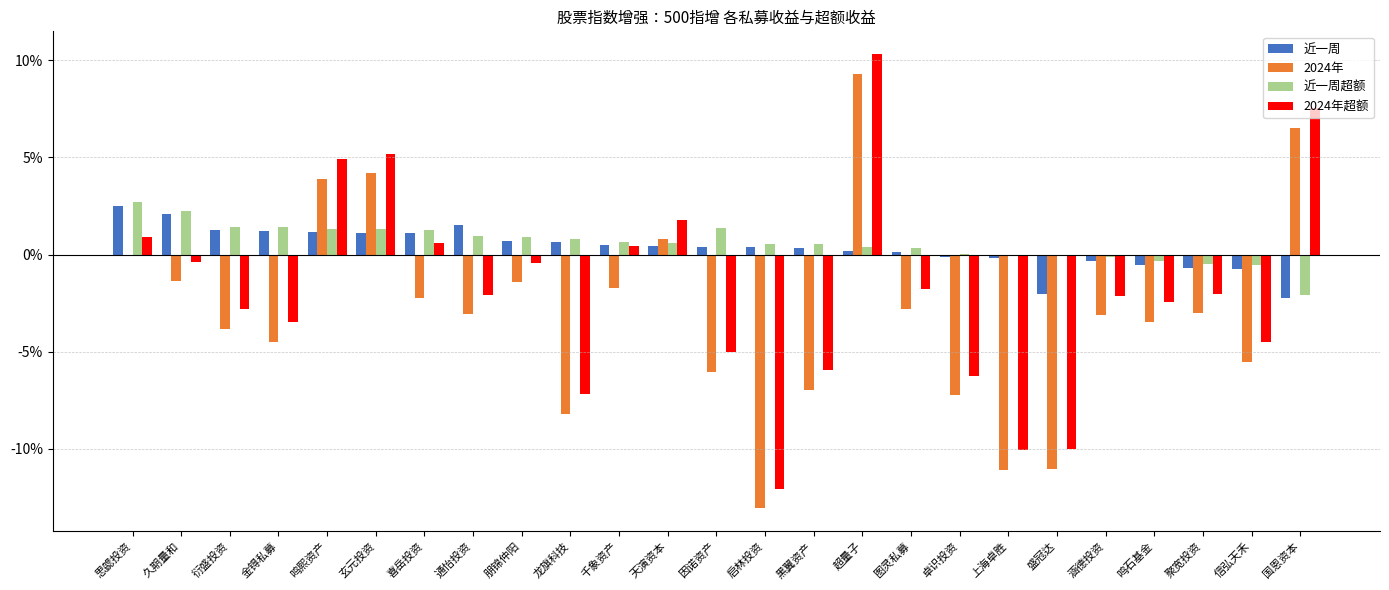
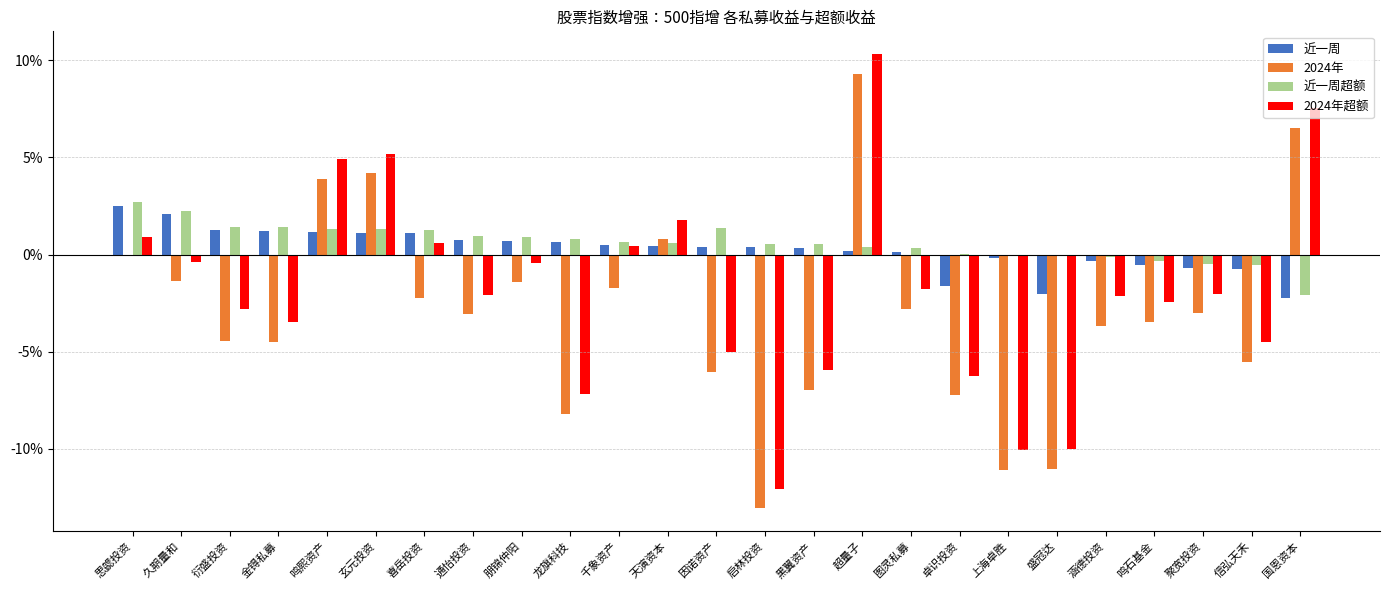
  {
    "近一周": {
      "思勰投资": "2.5%",
      "久期量和": "2.1%",
      "衍盛投资": "1.2%",
      "金锝私募": "1.2%",
      "鸣熙资产": "1.1%",
      "玄元投资": "1.1%",
      "喜岳投资": "1.1%",
-     "通怡投资": "1.5%",
+     "通怡投资": "0.7%",
      "朋锦仲阳": "0.7%",
      "龙旗科技": "0.6%",
      "千象资产": "0.5%",
      "天演资本": "0.4%",
      "因诺资产": "0.4%",
      "启林投资": "0.4%",
      "黑翼资产": "0.3%",
      "超量子": "0.2%",
      "图灵私募": "0.1%",
-     "卓识投资": "-0.1%",
+     "卓识投资": "-1.6%",
      "上海卓胜": "-0.2%",
      "盛冠达": "-2.0%",
      "涵德投资": "-0.3%",
      "鸣石基金": "-0.5%",
      "聚宽投资": "-0.7%",
      "信弘天禾": "-0.7%",
      "国恩资本": "-2.3%"
    },
    "2024年": {
      "久期量和": "-1.4%",
-     "衍盛投资": "-3.8%",
+     "衍盛投资": "-4.4%",
      "金锝私募": "-4.5%",
      "鸣熙资产": "3.9%",
      "玄元投资": "4.2%",
      "喜岳投资": "-2.3%",
      "通怡投资": "-3.1%",
      "朋锦仲阳": "-1.4%",
      "龙旗科技": "-8.2%",
      "千象资产": "-1.7%",
      "天演资本": "0.8%",
      "因诺资产": "-6.0%",
      "启林投资": "-13.1%",
      "黑翼资产": "-6.9%",
      "超量子": "9.3%",
      "图灵私募": "-2.8%",
      "卓识投资": "-7.2%",
      "上海卓胜": "-11.1%",
      "盛冠达": "-11.0%",
-     "涵德投资": "-3.1%",
+     "涵德投资": "-3.7%",
      "鸣石基金": "-3.5%",
      "聚宽投资": "-3.0%",
      "信弘天禾": "-5.5%",
      "国恩资本": "6.5%"
    },
    "近一周超额": {
      "思勰投资": "2.7%",
      "久期量和": "2.3%",
      "衍盛投资": "1.4%",
      "金锝私募": "1.4%",
      "鸣熙资产": "1.3%",
      "玄元投资": "1.3%",
      "喜岳投资": "1.3%",
      "通怡投资": "0.9%",
      "朋锦仲阳": "0.9%",
      "龙旗科技": "0.8%",
      "千象资产": "0.7%",
      "天演资本": "0.6%",
      "因诺资产": "1.4%",
      "启林投资": "0.6%",
      "黑翼资产": "0.5%",
      "超量子": "0.4%",
      "图灵私募": "0.3%",
      "涵德投资": "-0.1%",
      "鸣石基金": "-0.4%",
      "聚宽投资": "-0.5%",
      "信弘天禾": "-0.6%",
      "国恩资本": "-2.1%"
    },
    "2024年超额": {
      "思勰投资": "0.9%",
      "久期量和": "-0.4%",
      "衍盛投资": "-2.8%",
      "金锝私募": "-3.5%",
      "鸣熙资产": "4.9%",
      "玄元投资": "5.2%",
      "喜岳投资": "0.6%",
      "通怡投资": "-2.1%",
      "朋锦仲阳": "-0.4%",
      "龙旗科技": "-7.2%",
      "千象资产": "0.4%",
      "天演资本": "1.8%",
      "因诺资产": "-5.0%",
      "启林投资": "-12.1%",
      "黑翼资产": "-5.9%",
      "超量子": "10.3%",
      "图灵私募": "-1.8%",
      "卓识投资": "-6.2%",
      "上海卓胜": "-10.1%",
      "盛冠达": "-10.0%",
      "涵德投资": "-2.1%",
      "鸣石基金": "-2.4%",
      "聚宽投资": "-2.0%",
      "信弘天禾": "-4.5%"
    }
  }
